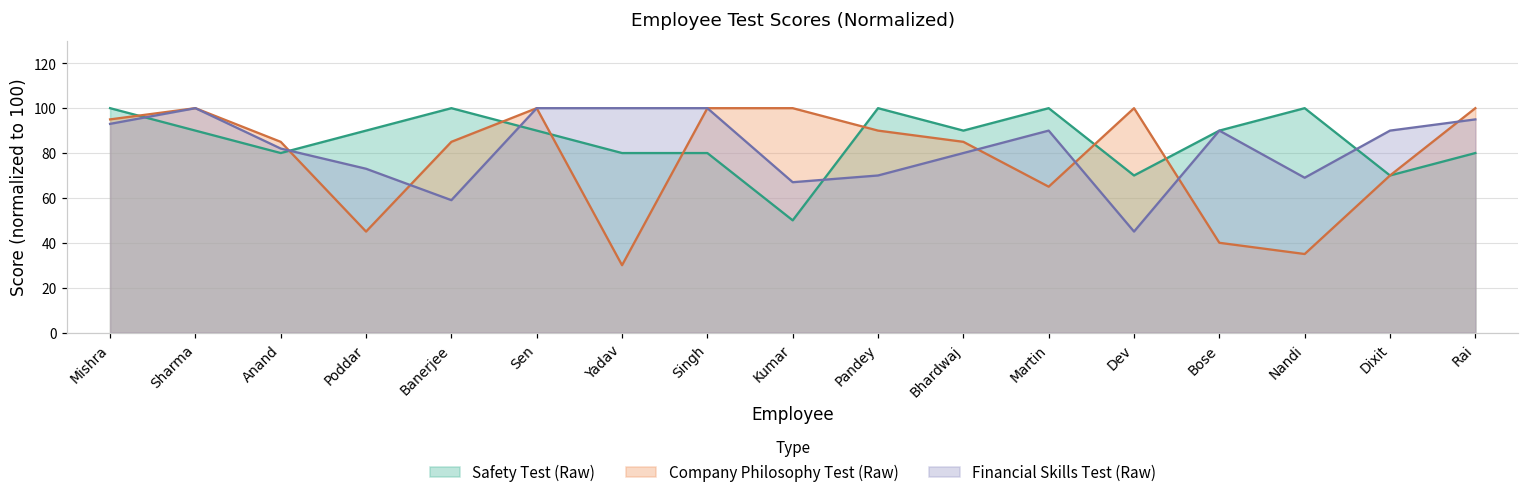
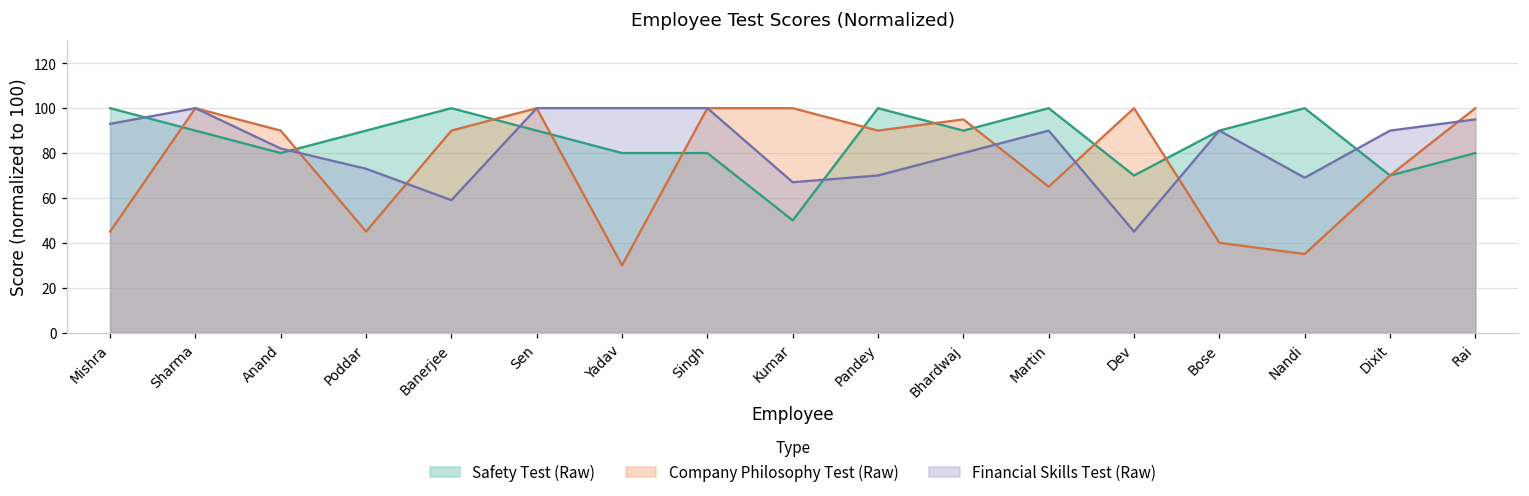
  {
    "Company Philosophy Test (Raw)": {
-     "Mishra": 95,
-     "Anand": 85,
+     "Mishra": 45,
+     "Anand": 90,
      "Poddar": 45,
-     "Banerjee": 85,
+     "Banerjee": 90,
      "Yadav": 30,
      "Kumar": 100,
      "Pandey": 90,
-     "Bhardwaj": 85,
+     "Bhardwaj": 95,
      "Martin": 65,
      "Dev": 100,
      "Bose": 40,
      "Nandi": 35,
      "Rai": 100
    }
  }
